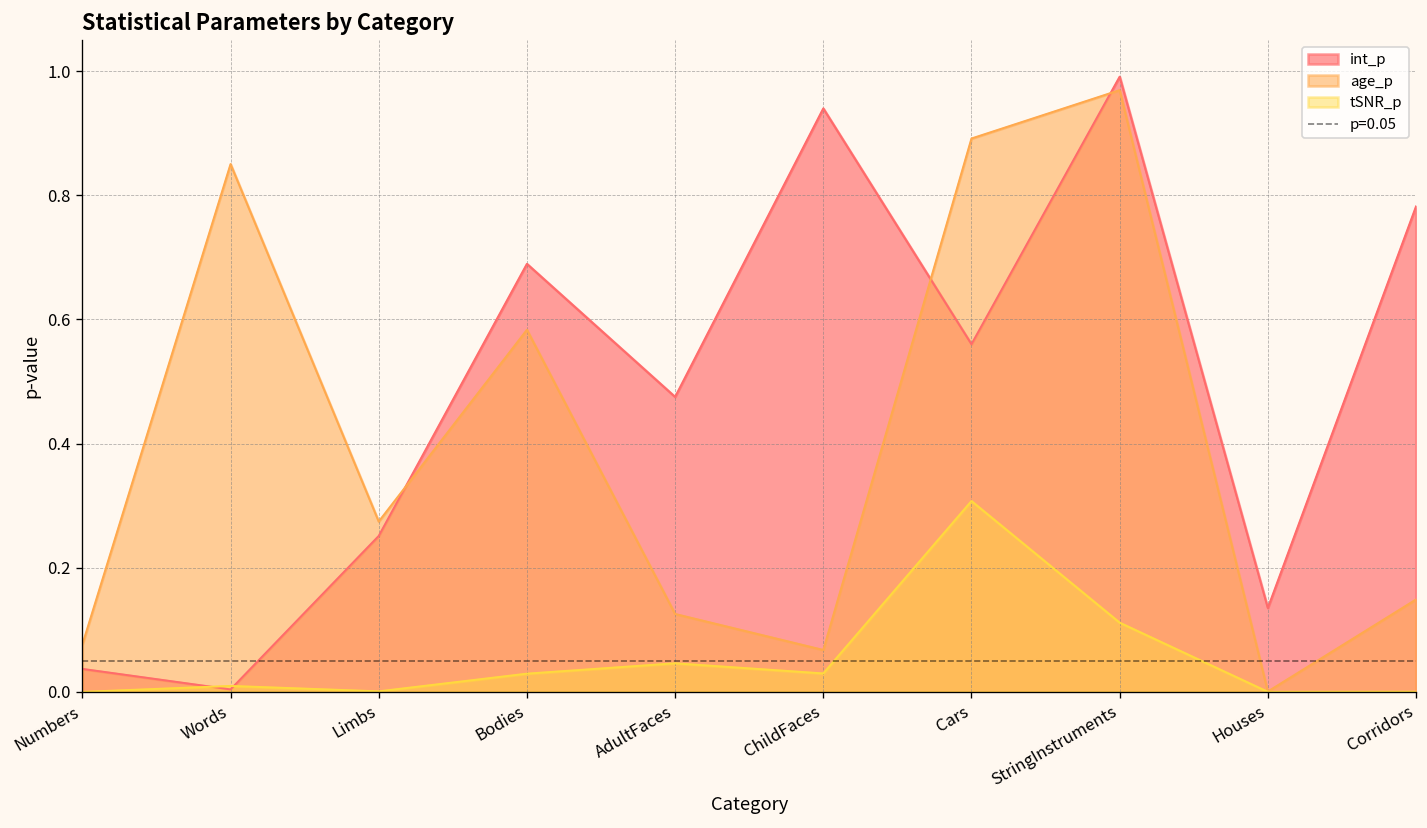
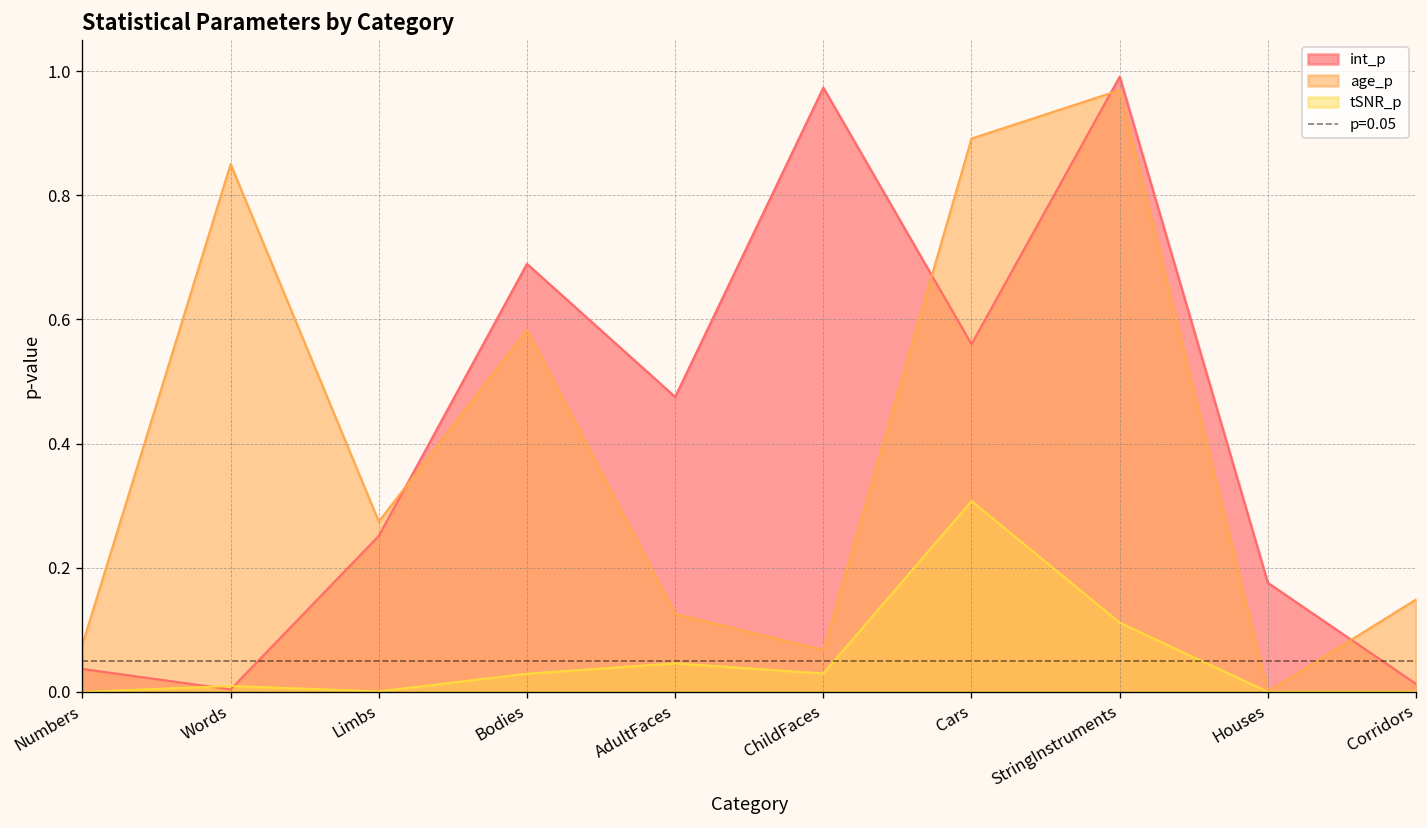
  {
    "int_p": {
      "Numbers": 0.04,
      "Words": 0.00,
      "Limbs": 0.25,
      "Bodies": 0.69,
      "AdultFaces": 0.48,
-     "ChildFaces": 0.94,
+     "ChildFaces": 0.97,
      "Cars": 0.56,
      "StringInstruments": 0.99,
-     "Houses": 0.14,
-     "Corridors": 0.78
+     "Houses": 0.18,
+     "Corridors": 0.01
    }
  }
